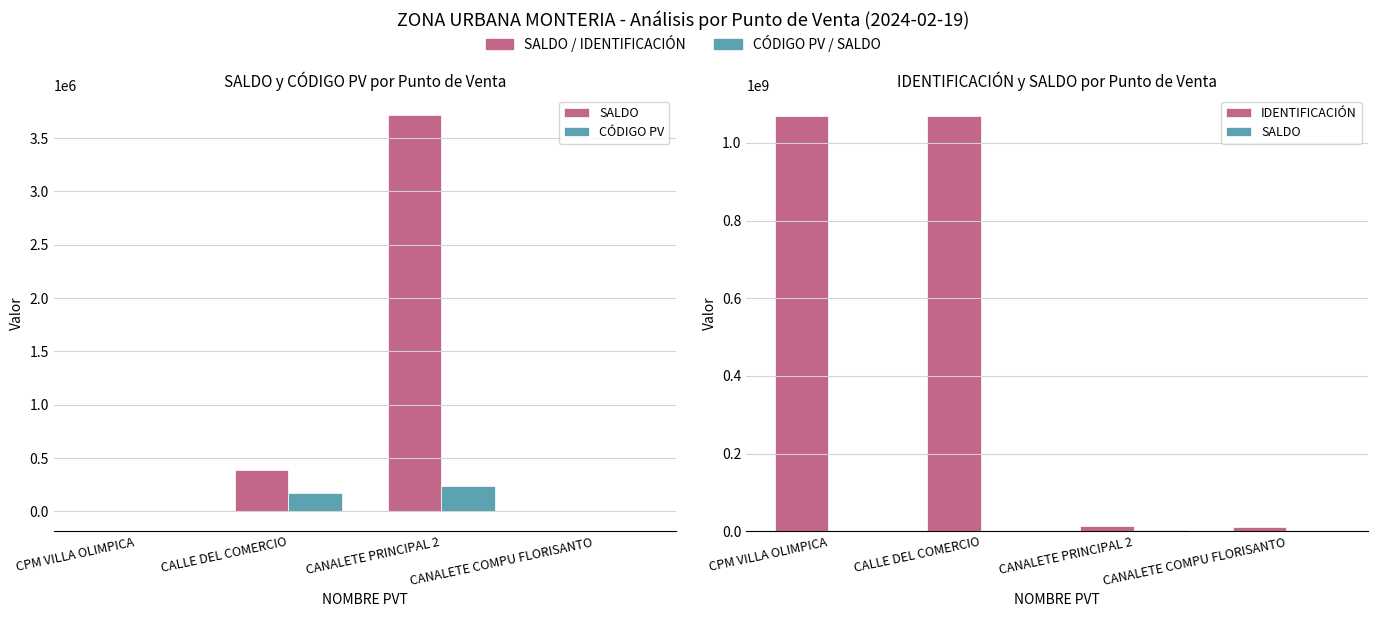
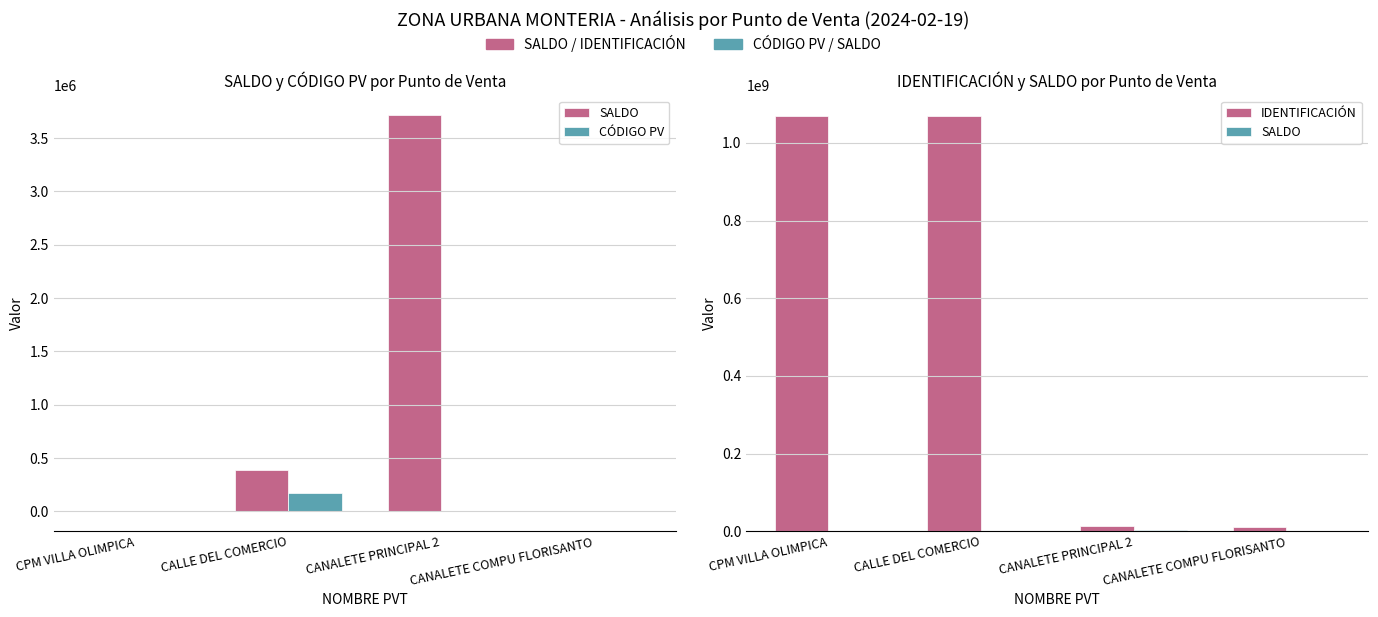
  {
    "SALDO y CÓDIGO PV por Punto de Venta": {
      "CÓDIGO PV": {
        "CALLE DEL COMERCIO": 170000,
-       "CANALETE PRINCIPAL 2": 240000
+       "CANALETE PRINCIPAL 2": 0
      }
    },
    "IDENTIFICACIÓN y SALDO por Punto de Venta": {
      "IDENTIFICACIÓN": {
        "CPM VILLA OLIMPICA": 1070000000,
        "CALLE DEL COMERCIO": 1070000000,
        "CANALETE PRINCIPAL 2": 10000000,
        "CANALETE COMPU FLORISANTO": 10000000
      }
    }
  }
